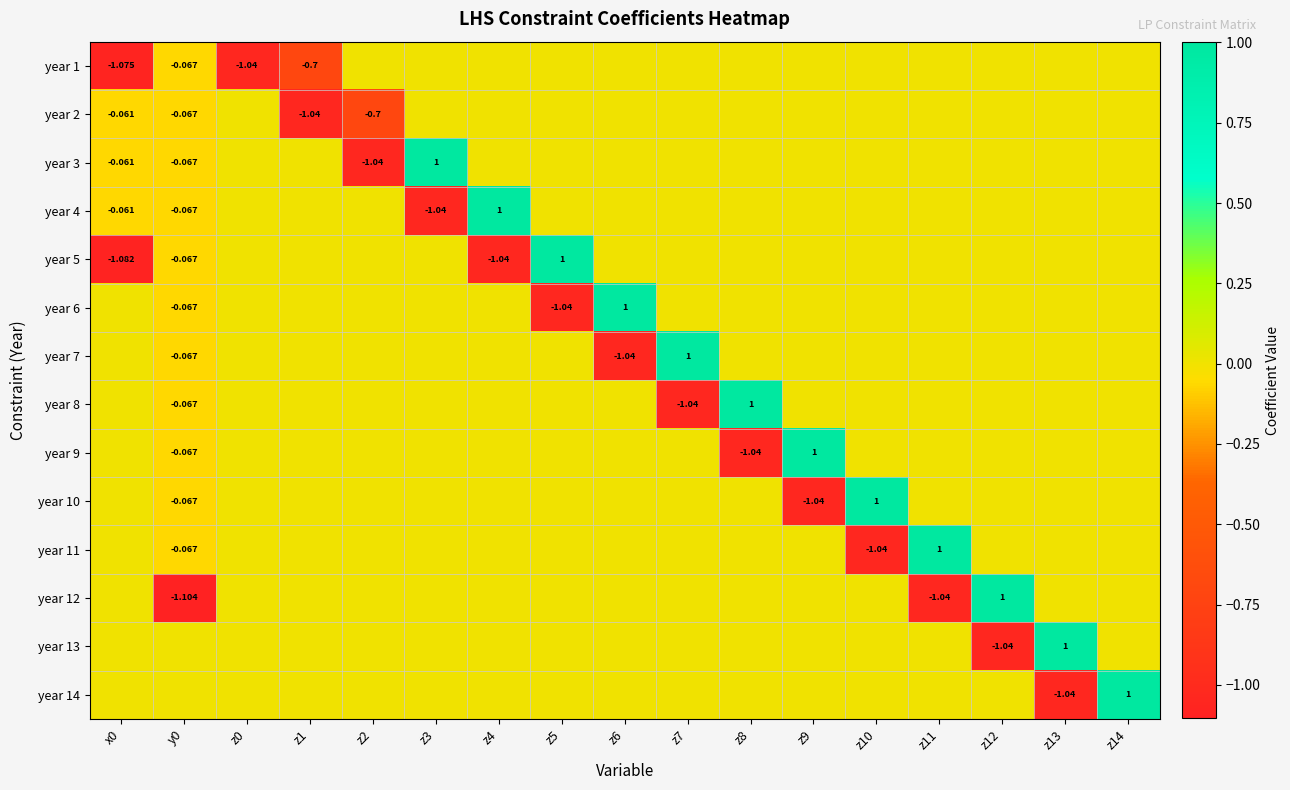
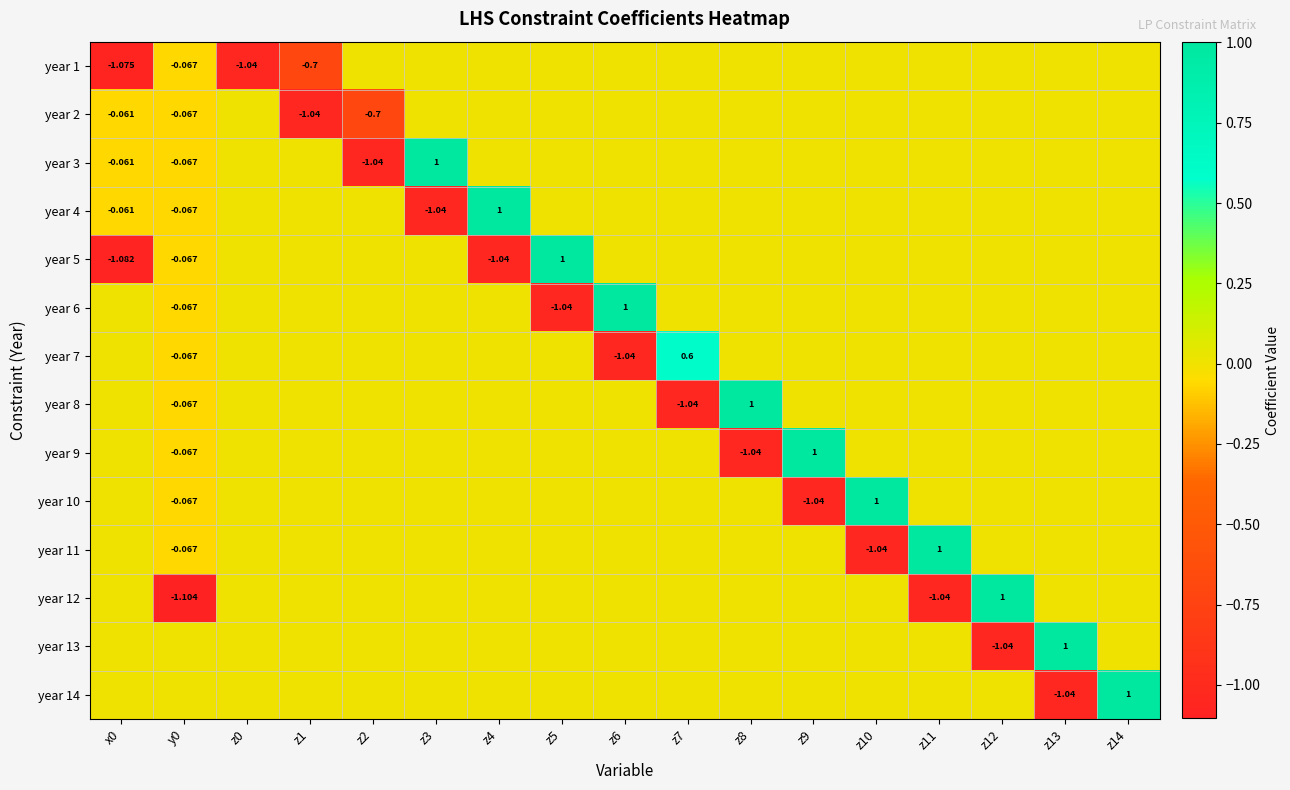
  {
    "year 1": {
      "x0": -1.075,
      "y0": -0.067,
      "z0": -1.04,
      "z1": -0.7
    },
    "year 2": {
      "x0": -0.061,
      "y0": -0.067,
      "z1": -1.04,
      "z2": -0.7
    },
    "year 3": {
      "x0": -0.061,
      "y0": -0.067,
      "z2": -1.04,
      "z3": 1
    },
    "year 4": {
      "x0": -0.061,
      "y0": -0.067,
      "z3": -1.04,
      "z4": 1
    },
    "year 5": {
      "x0": -1.082,
      "y0": -0.067,
      "z4": -1.04,
      "z5": 1
    },
    "year 6": {
      "y0": -0.067,
      "z5": -1.04,
      "z6": 1
    },
    "year 7": {
      "y0": -0.067,
      "z6": -1.04,
-     "z7": 1
+     "z7": 0.6
    },
    "year 8": {
      "y0": -0.067,
      "z7": -1.04,
      "z8": 1
    },
    "year 9": {
      "y0": -0.067,
      "z8": -1.04,
      "z9": 1
    },
    "year 10": {
      "y0": -0.067,
      "z9": -1.04,
      "z10": 1
    },
    "year 11": {
      "y0": -0.067,
      "z10": -1.04,
      "z11": 1
    },
    "year 12": {
      "y0": -1.104,
      "z11": -1.04,
      "z12": 1
    },
    "year 13": {
      "z12": -1.04,
      "z13": 1
    },
    "year 14": {
      "z13": -1.04,
      "z14": 1
    }
  }
